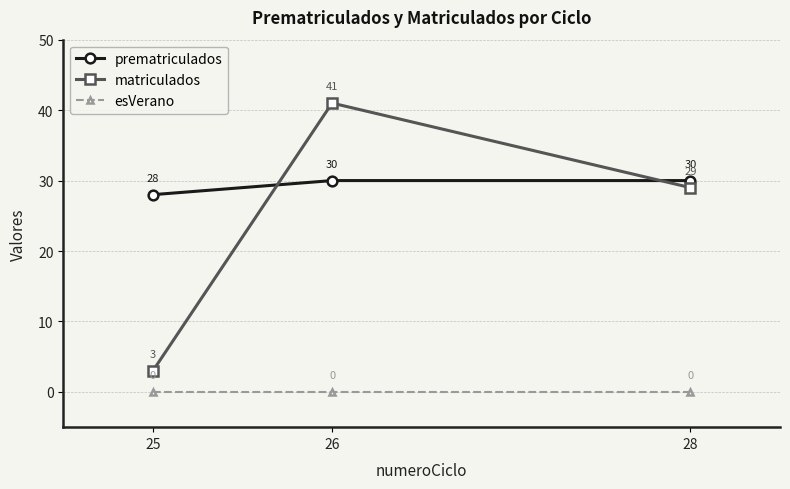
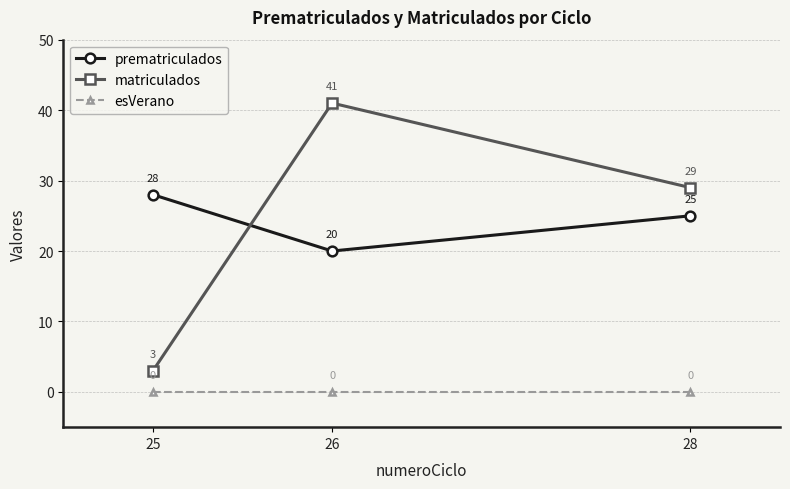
  {
    "prematriculados": {
      "25": 28,
-     "26": 30,
-     "28": 30
+     "26": 20,
+     "28": 25
    },
    "matriculados": {
      "25": 3,
      "26": 41,
      "28": 29
    },
    "esVerano": {
      "26": 0,
      "28": 0
    }
  }
